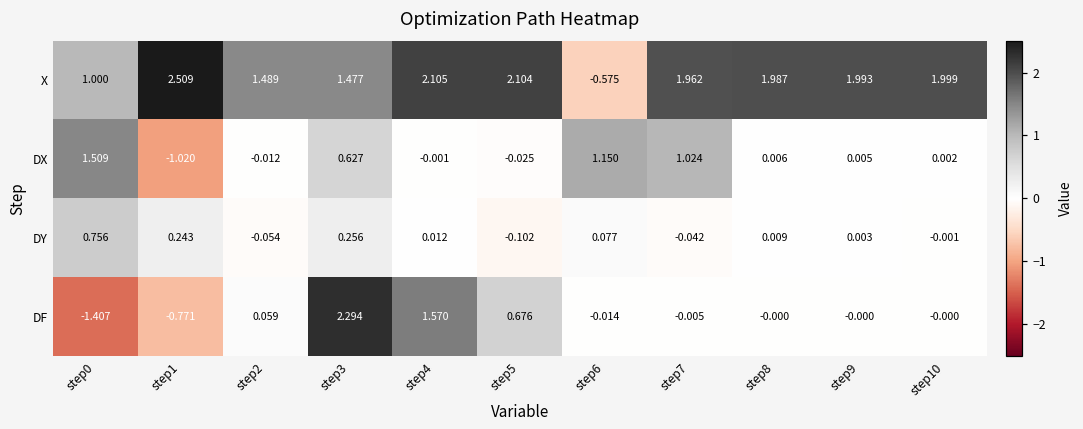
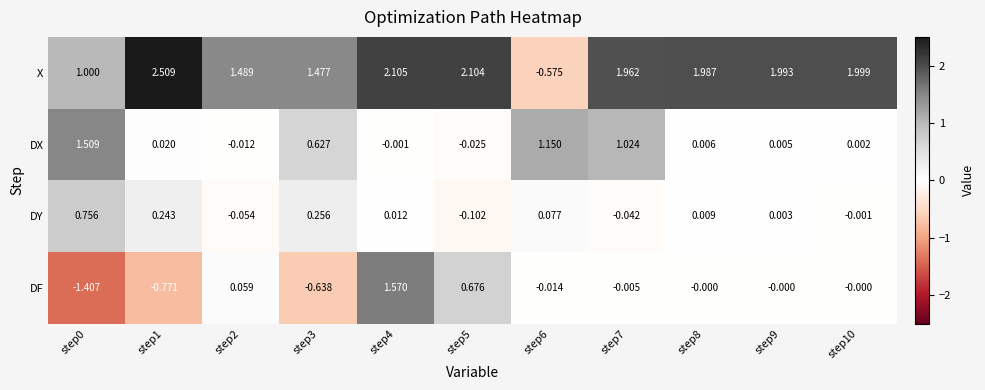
  {
    "X": {
      "step0": 1.000,
      "step1": 2.509,
      "step2": 1.489,
      "step3": 1.477,
      "step4": 2.105,
      "step5": 2.104,
      "step6": -0.575,
      "step7": 1.962,
      "step8": 1.987,
      "step9": 1.993,
      "step10": 1.999
    },
    "DX": {
      "step0": 1.509,
-     "step1": -1.020,
+     "step1": 0.020,
      "step2": -0.012,
      "step3": 0.627,
      "step4": -0.001,
      "step5": -0.025,
      "step6": 1.150,
      "step7": 1.024,
      "step8": 0.006,
      "step9": 0.005,
      "step10": 0.002
    },
    "DY": {
      "step0": 0.756,
      "step1": 0.243,
      "step2": -0.054,
      "step3": 0.256,
      "step4": 0.012,
      "step5": -0.102,
      "step6": 0.077,
      "step7": -0.042,
      "step8": 0.009,
      "step9": 0.003,
      "step10": -0.001
    },
    "DF": {
      "step0": -1.407,
      "step1": -0.771,
      "step2": 0.059,
-     "step3": 2.294,
+     "step3": -0.638,
      "step4": 1.570,
      "step5": 0.676,
      "step6": -0.014,
      "step7": -0.005,
      "step8": -0.000,
      "step9": -0.000,
      "step10": -0.000
    }
  }
